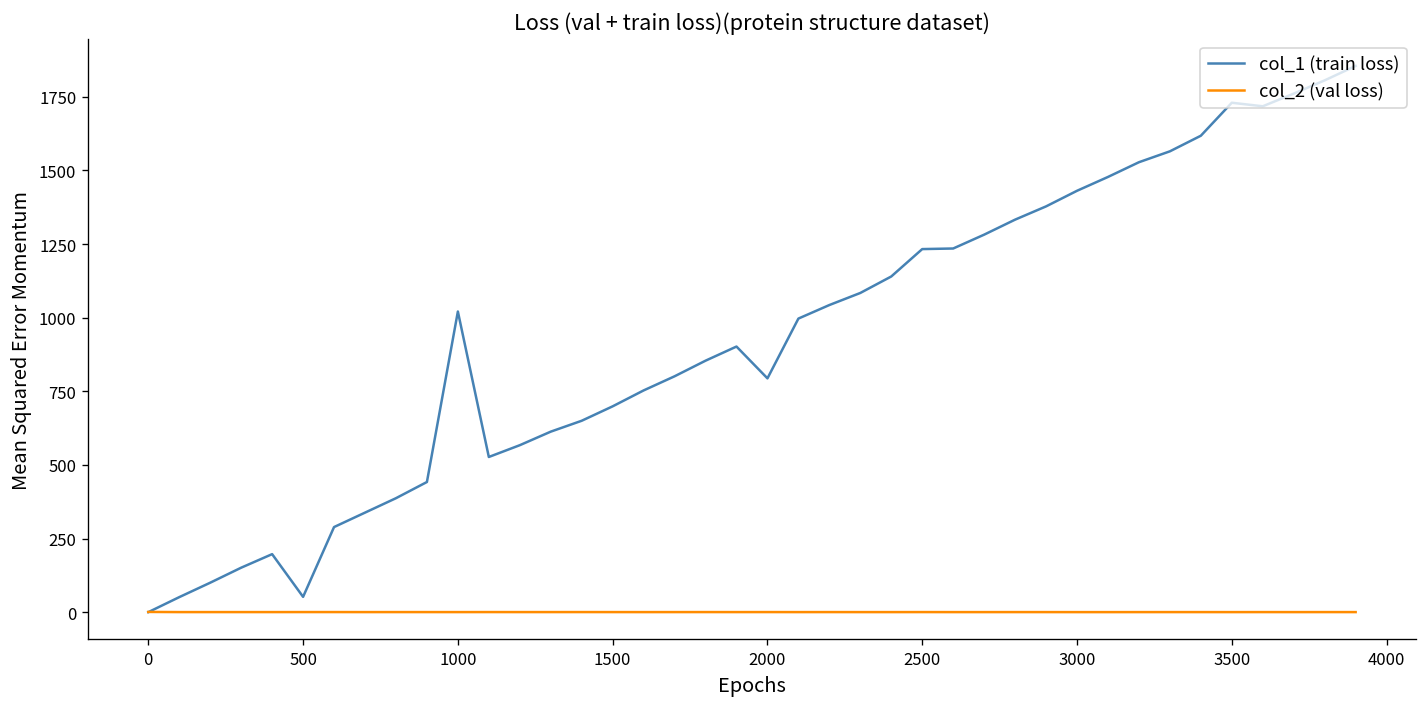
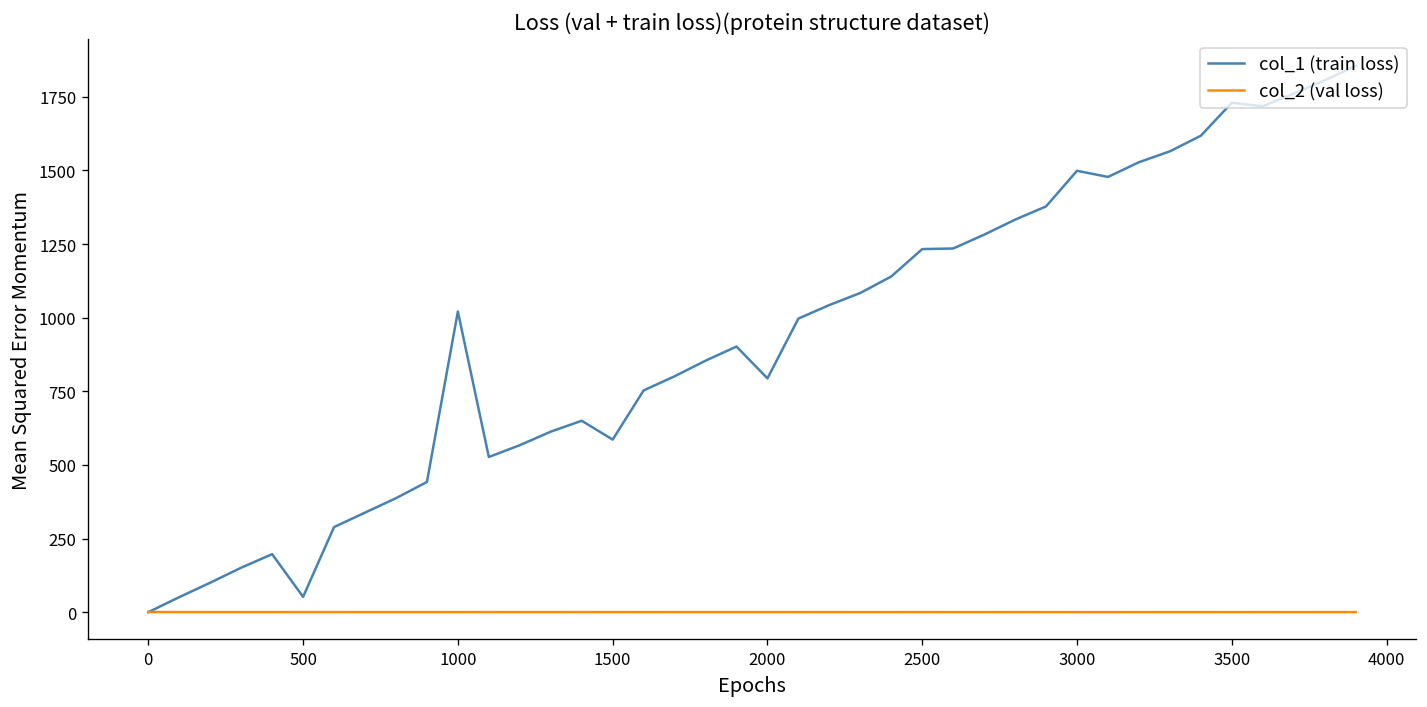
  {
    "col_1 (train loss)": {
      "500": 50,
      "1000": 1020,
-     "1500": 700,
+     "1500": 590,
      "2000": 790,
      "2500": 1230,
-     "3000": 1430
+     "3000": 1500
    },
    "col_2 (val loss)": {
      "500": 0,
      "1000": 0,
      "1500": 0,
      "2000": 0,
      "2500": 0,
      "3000": 0,
      "3500": 0
    }
  }
